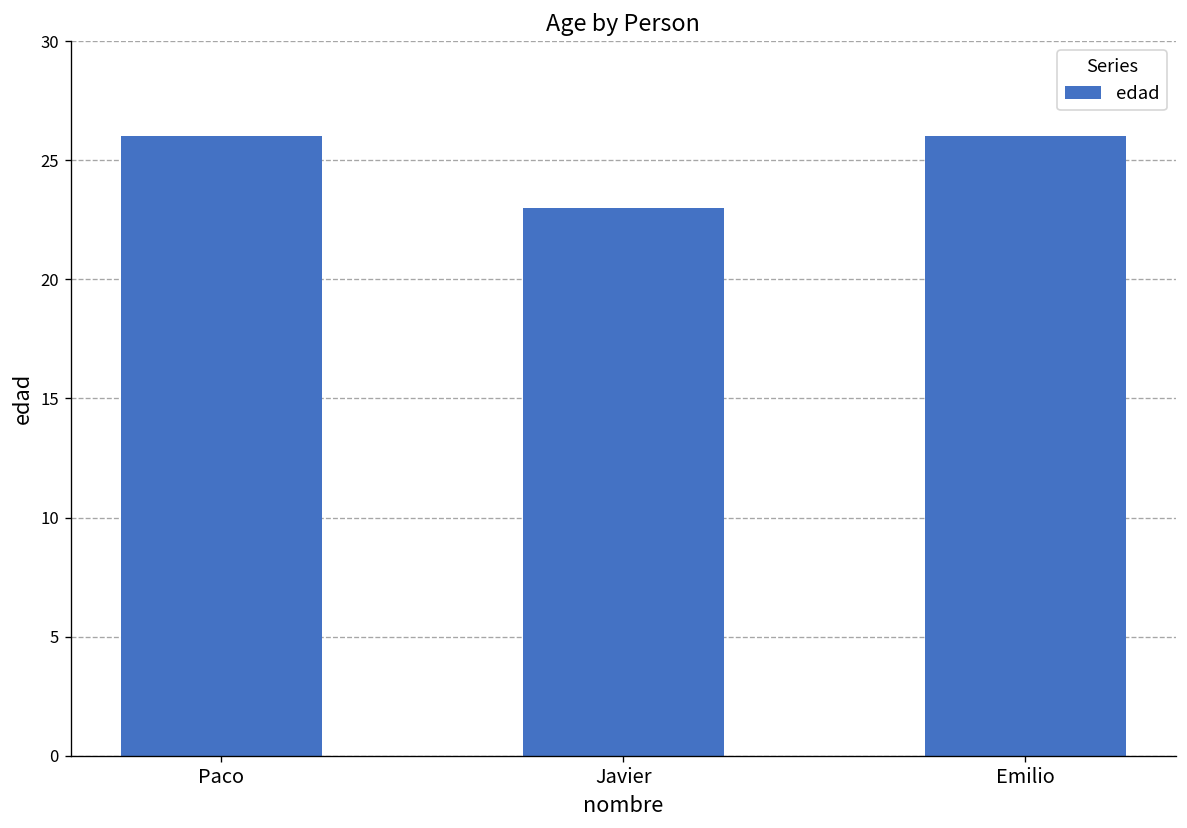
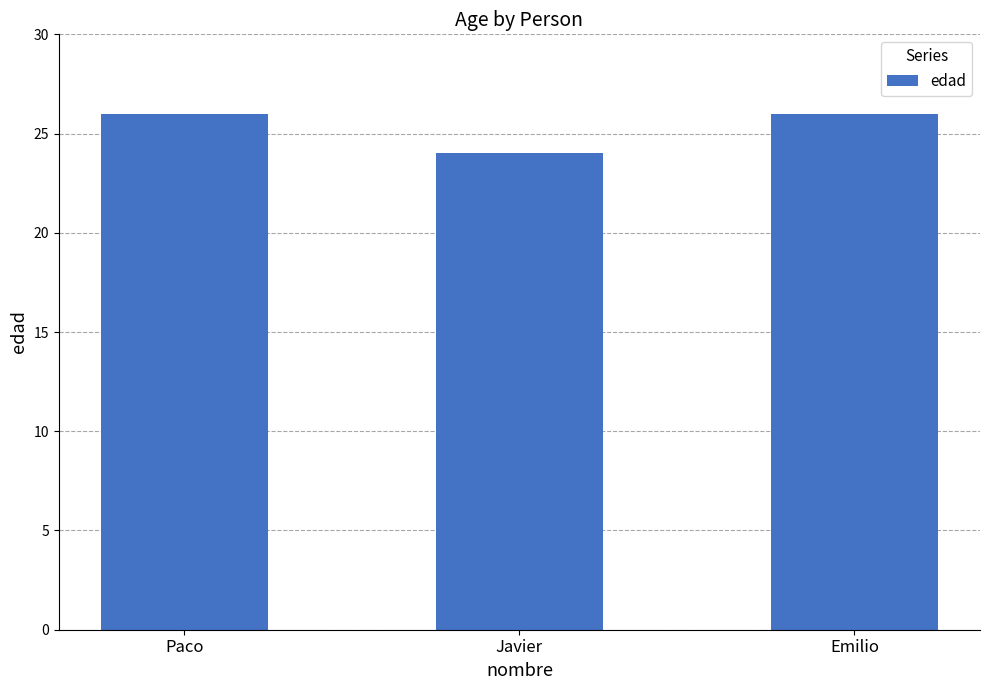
  {
    "Paco": 26,
-   "Javier": 23,
+   "Javier": 24,
    "Emilio": 26
  }
